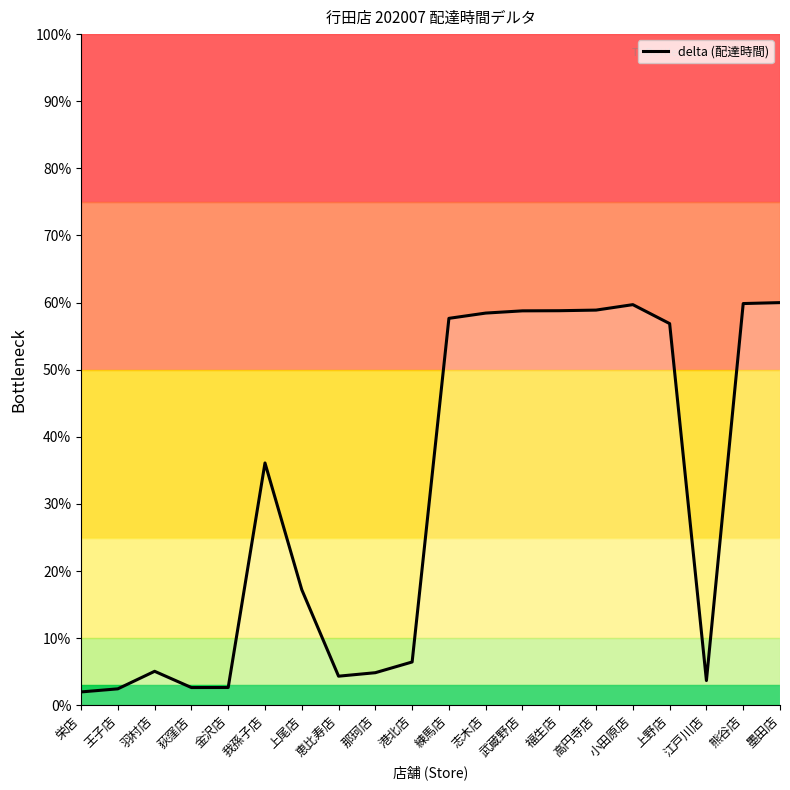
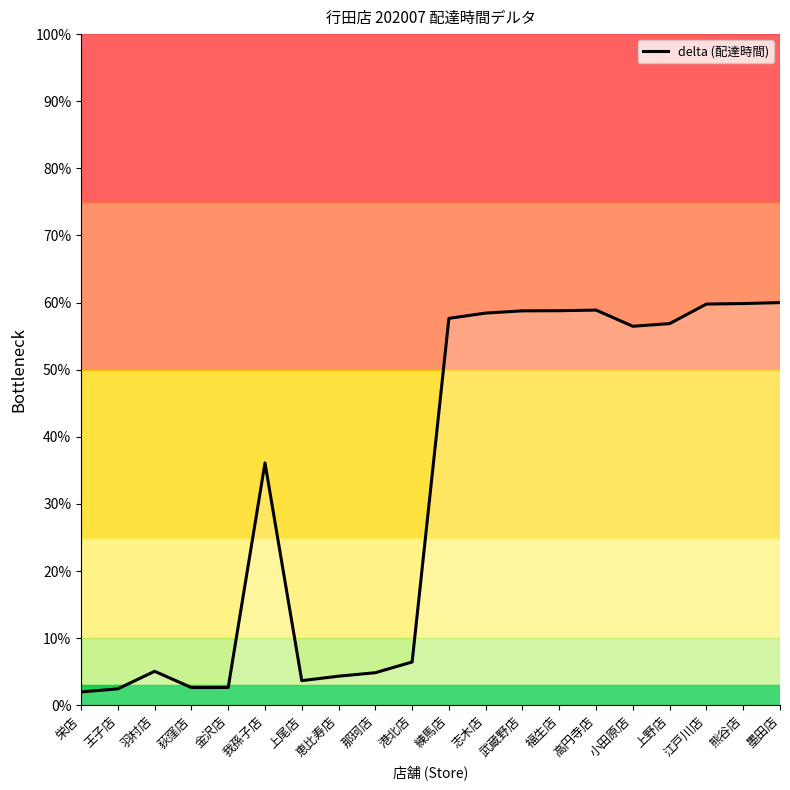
  {
    "栄店": "2%",
    "王子店": "2%",
    "羽村店": "5%",
    "荻窪店": "3%",
    "金沢店": "3%",
    "我孫子店": "36%",
-   "上尾店": "17%",
+   "上尾店": "4%",
    "恵比寿店": "4%",
    "那珂店": "5%",
    "港北店": "6%",
    "練馬店": "58%",
    "志木店": "58%",
    "武蔵野店": "59%",
    "福生店": "59%",
    "高円寺店": "59%",
-   "小田原店": "60%",
+   "小田原店": "56%",
    "上野店": "57%",
-   "江戸川店": "4%",
+   "江戸川店": "60%",
    "熊谷店": "60%",
    "墨田店": "60%"
  }
